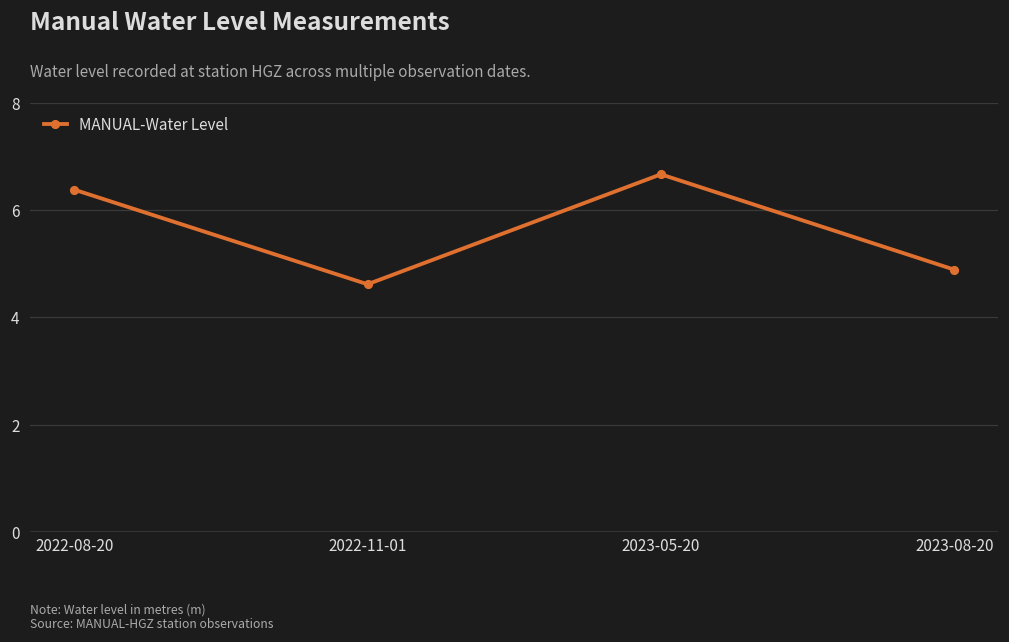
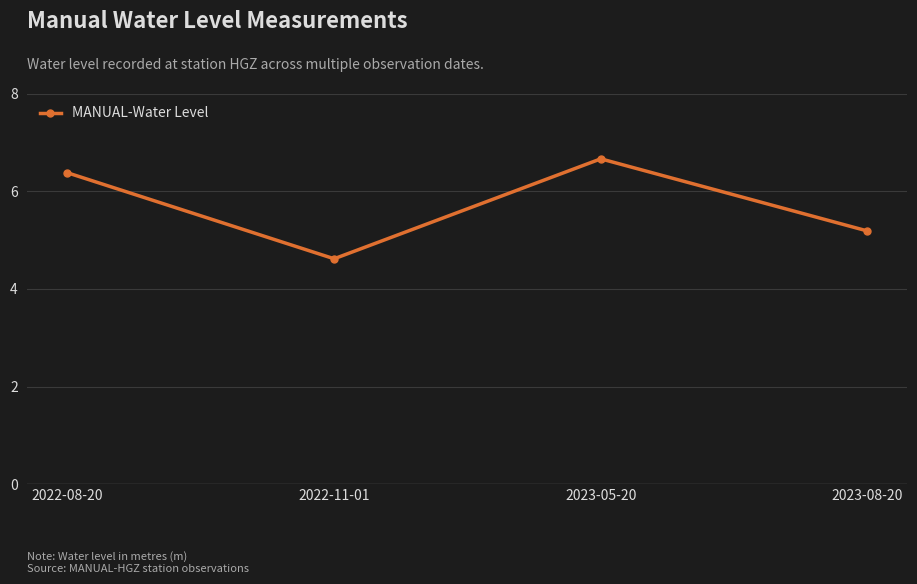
  {
    "2022-08-20": 6.4,
    "2022-11-01": 4.6,
    "2023-05-20": 6.7,
-   "2023-08-20": 4.9
+   "2023-08-20": 5.2
  }
